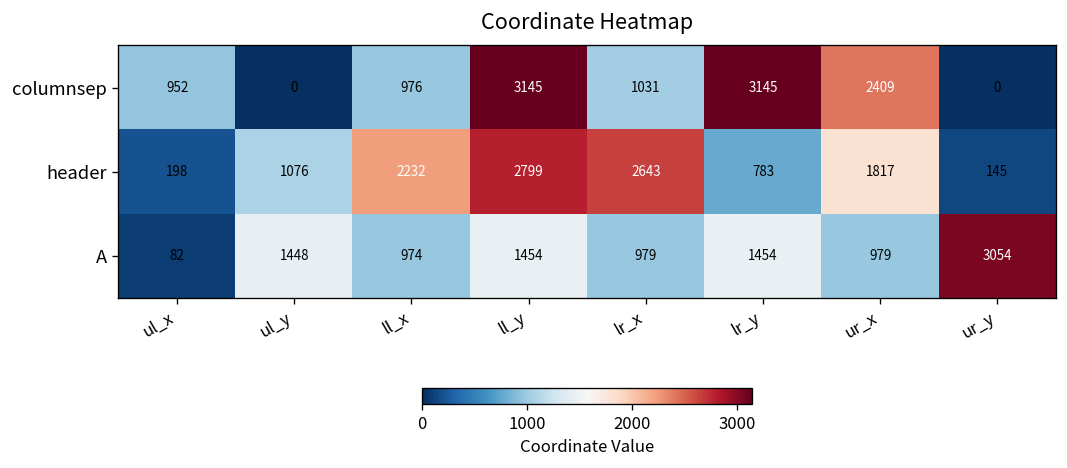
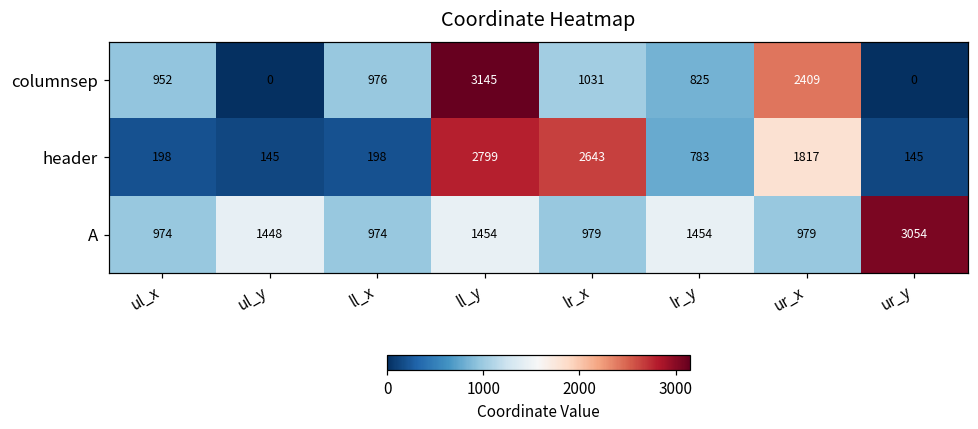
  {
    "columnsep": {
      "ul_x": 952,
      "ul_y": 0,
      "ll_x": 976,
      "ll_y": 3145,
      "lr_x": 1031,
-     "lr_y": 3145,
+     "lr_y": 825,
      "ur_x": 2409,
      "ur_y": 0
    },
    "header": {
      "ul_x": 198,
-     "ul_y": 1076,
-     "ll_x": 2232,
+     "ul_y": 145,
+     "ll_x": 198,
      "ll_y": 2799,
      "lr_x": 2643,
      "lr_y": 783,
      "ur_x": 1817,
      "ur_y": 145
    },
    "A": {
-     "ul_x": 82,
+     "ul_x": 974,
      "ul_y": 1448,
      "ll_x": 974,
      "ll_y": 1454,
      "lr_x": 979,
      "lr_y": 1454,
      "ur_x": 979,
      "ur_y": 3054
    }
  }
